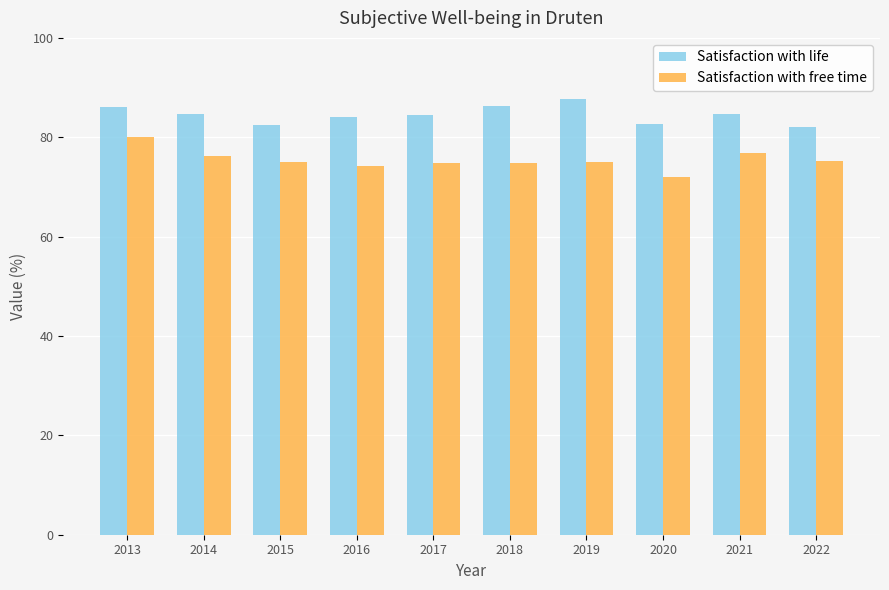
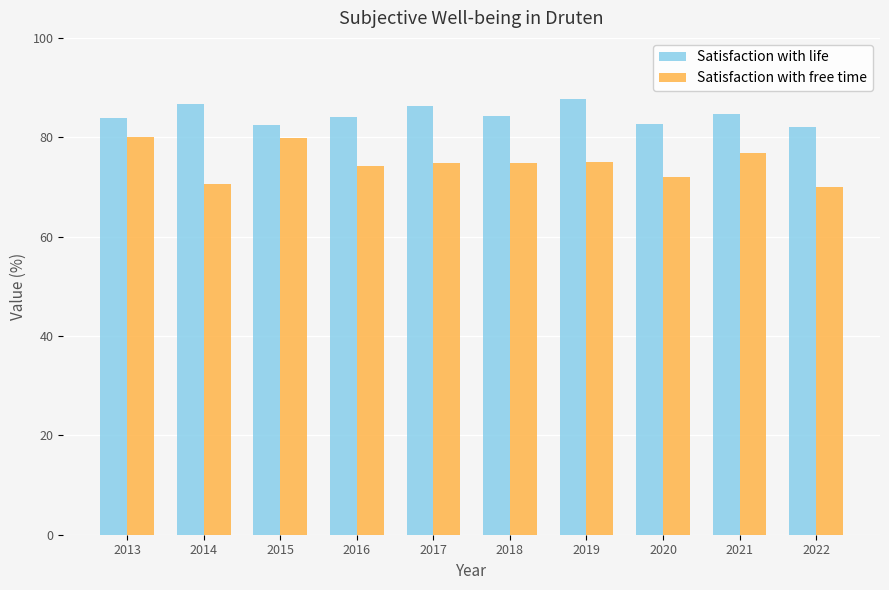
  {
    "Satisfaction with life": {
-     "2013": 86,
-     "2014": 85,
+     "2013": 84,
+     "2014": 87,
      "2015": 83,
      "2016": 84,
-     "2017": 85,
-     "2018": 86,
+     "2017": 86,
+     "2018": 84,
      "2019": 88,
      "2020": 83,
      "2021": 85,
      "2022": 82
    },
    "Satisfaction with free time": {
      "2013": 80,
-     "2014": 76,
-     "2015": 75,
+     "2014": 71,
+     "2015": 80,
      "2016": 74,
      "2017": 75,
      "2018": 75,
      "2019": 75,
      "2020": 72,
      "2021": 77,
-     "2022": 75
+     "2022": 70
    }
  }
